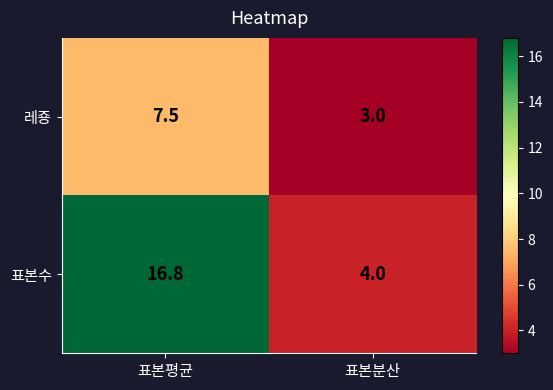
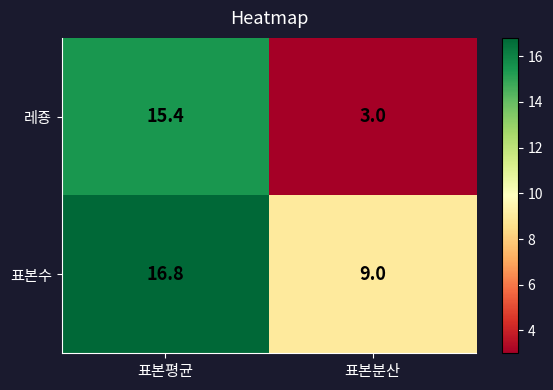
  {
    "레죵": {
-     "표본평균": 7.5,
+     "표본평균": 15.4,
      "표본분산": 3.0
    },
    "표본수": {
      "표본평균": 16.8,
-     "표본분산": 4.0
+     "표본분산": 9.0
    }
  }
